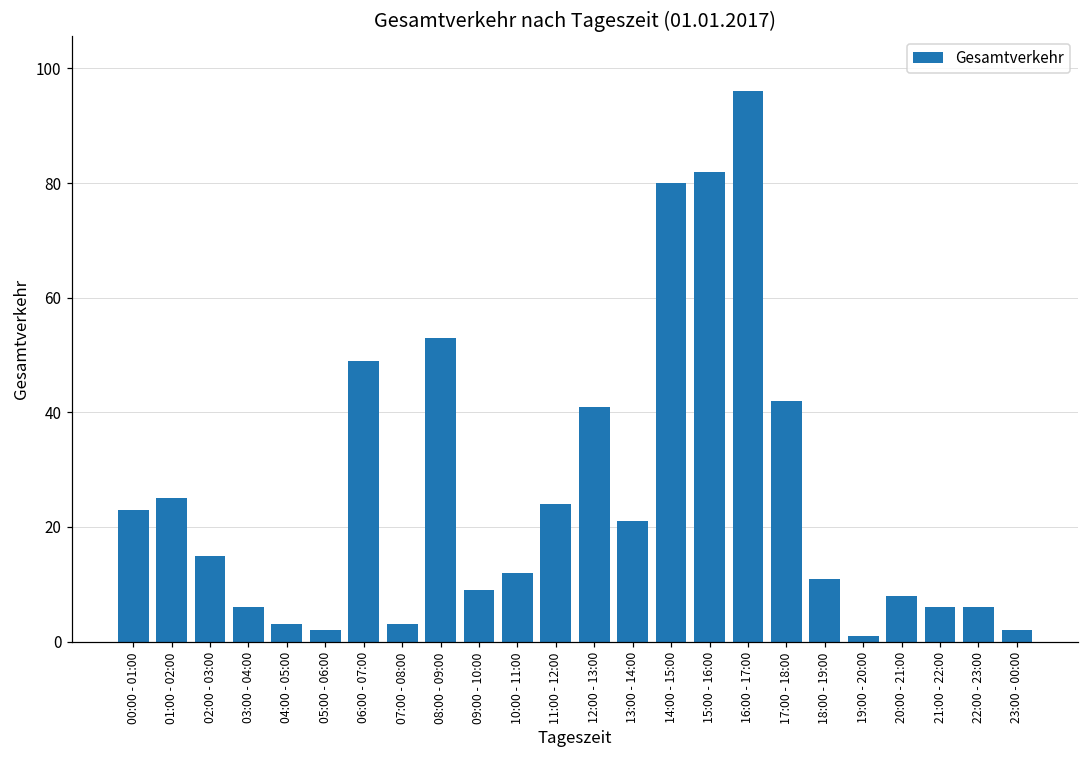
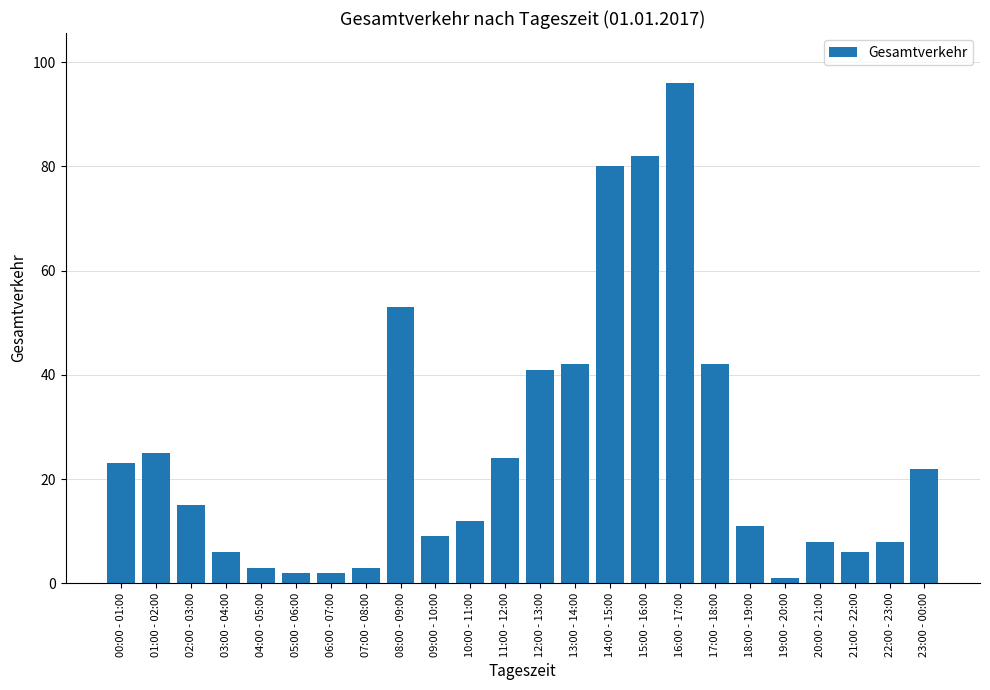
  {
    "00:00 - 01:00": 23,
    "01:00 - 02:00": 25,
    "02:00 - 03:00": 15,
    "03:00 - 04:00": 6,
    "04:00 - 05:00": 3,
    "05:00 - 06:00": 2,
-   "06:00 - 07:00": 49,
+   "06:00 - 07:00": 2,
    "07:00 - 08:00": 3,
    "08:00 - 09:00": 53,
    "09:00 - 10:00": 9,
    "10:00 - 11:00": 12,
    "11:00 - 12:00": 24,
    "12:00 - 13:00": 41,
-   "13:00 - 14:00": 21,
+   "13:00 - 14:00": 42,
    "14:00 - 15:00": 80,
    "15:00 - 16:00": 82,
    "16:00 - 17:00": 96,
    "17:00 - 18:00": 42,
    "18:00 - 19:00": 11,
    "19:00 - 20:00": 1,
    "20:00 - 21:00": 8,
    "21:00 - 22:00": 6,
-   "22:00 - 23:00": 6,
-   "23:00 - 00:00": 2
+   "22:00 - 23:00": 8,
+   "23:00 - 00:00": 22
  }
